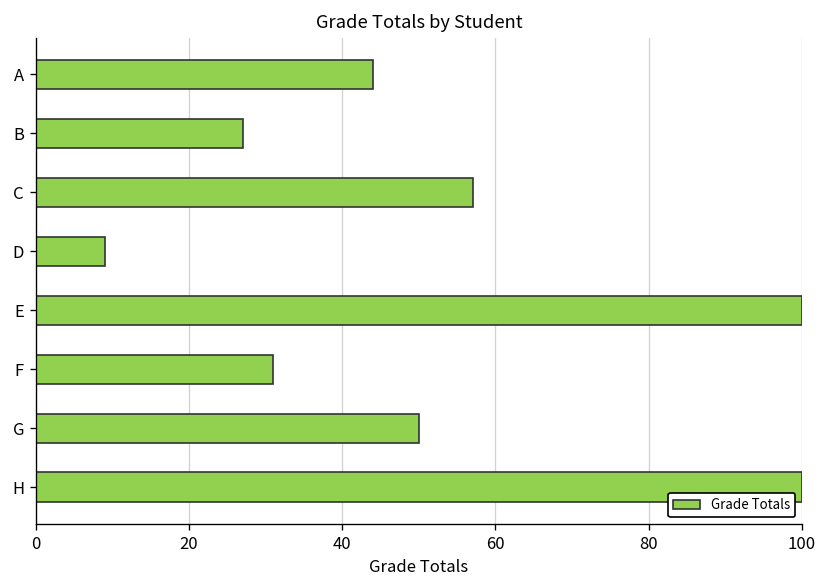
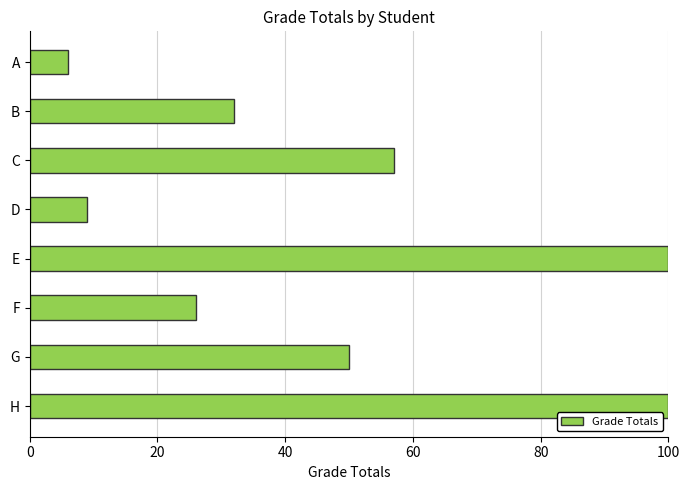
  {
-   "A": 44,
-   "B": 27,
+   "A": 6,
+   "B": 32,
    "C": 57,
    "D": 9,
    "E": 100,
-   "F": 31,
+   "F": 26,
    "G": 50,
    "H": 100
  }
